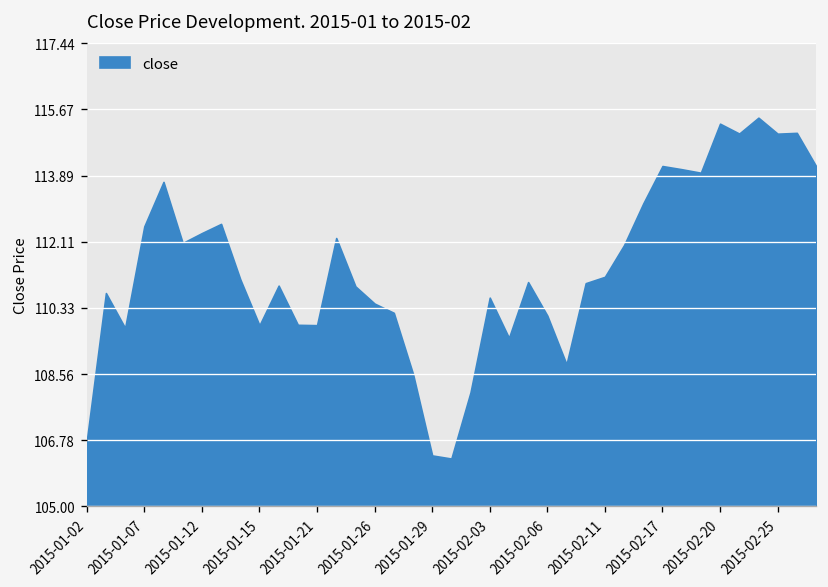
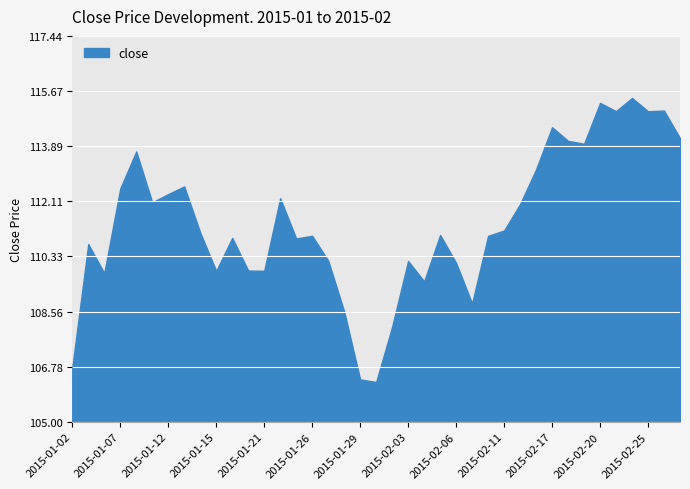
  {
    "2015-01-02": 106.7,
    "2015-01-07": 112.5,
    "2015-01-12": 112.3,
    "2015-01-15": 109.9,
    "2015-01-21": 109.9,
-   "2015-01-26": 110.4,
+   "2015-01-26": 111.0,
    "2015-01-29": 106.4,
-   "2015-02-03": 110.6,
+   "2015-02-03": 110.2,
    "2015-02-06": 110.1,
    "2015-02-11": 111.2,
-   "2015-02-17": 114.1,
+   "2015-02-17": 114.5,
    "2015-02-20": 115.3,
    "2015-02-25": 115.0
  }
